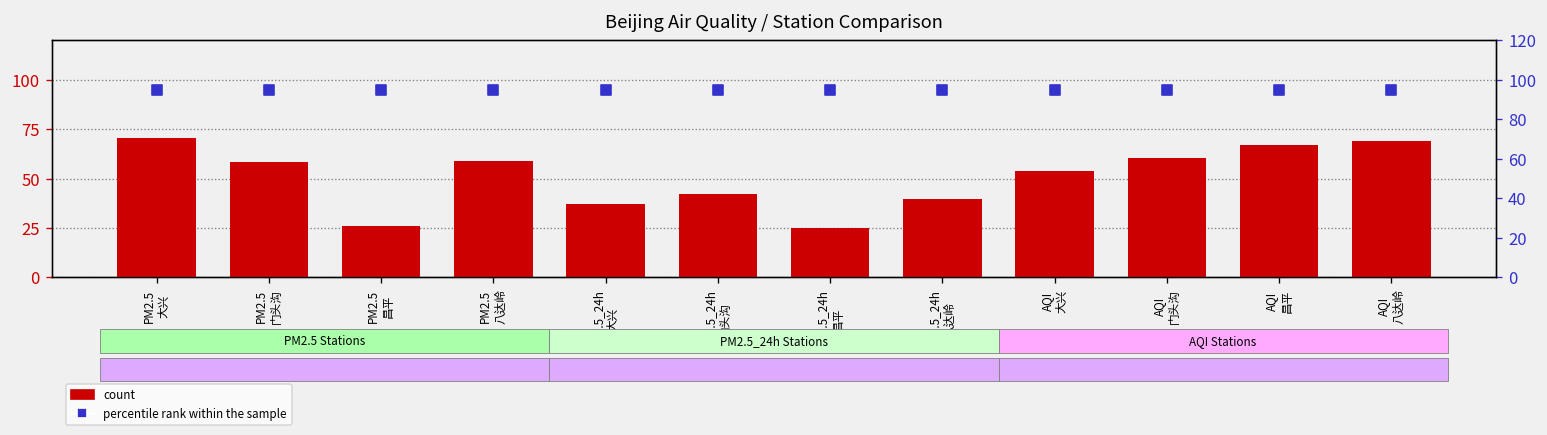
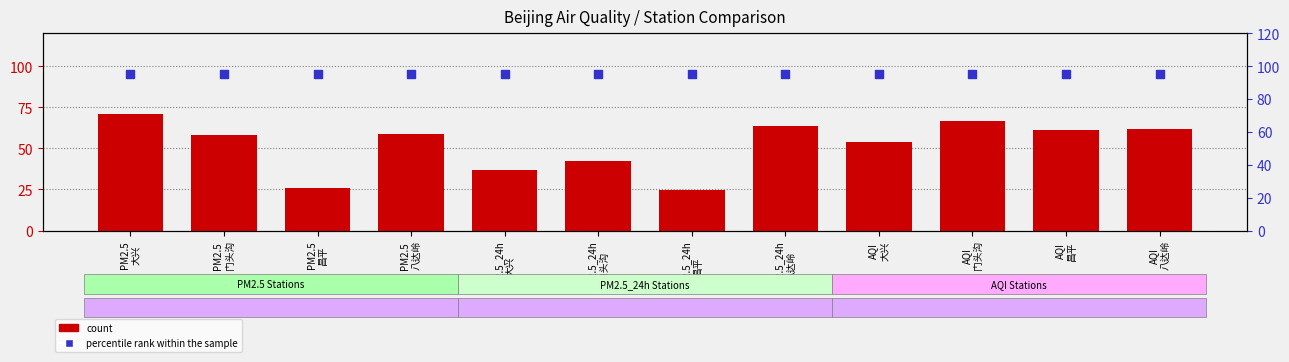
  {
    "count": {
      "PM2.5 大兴": 71,
      "PM2.5 门头沟": 58,
      "PM2.5 昌平": 26,
      "PM2.5 八达岭": 59,
      "PM2.5_24h 大兴": 37,
      "PM2.5_24h 门头沟": 42,
      "PM2.5_24h 昌平": 25,
-     "PM2.5_24h 八达岭": 40,
+     "PM2.5_24h 八达岭": 63,
      "AQI 大兴": 54,
-     "AQI 门头沟": 61,
-     "AQI 昌平": 67,
-     "AQI 八达岭": 69
+     "AQI 门头沟": 67,
+     "AQI 昌平": 61,
+     "AQI 八达岭": 62
    }
  }
